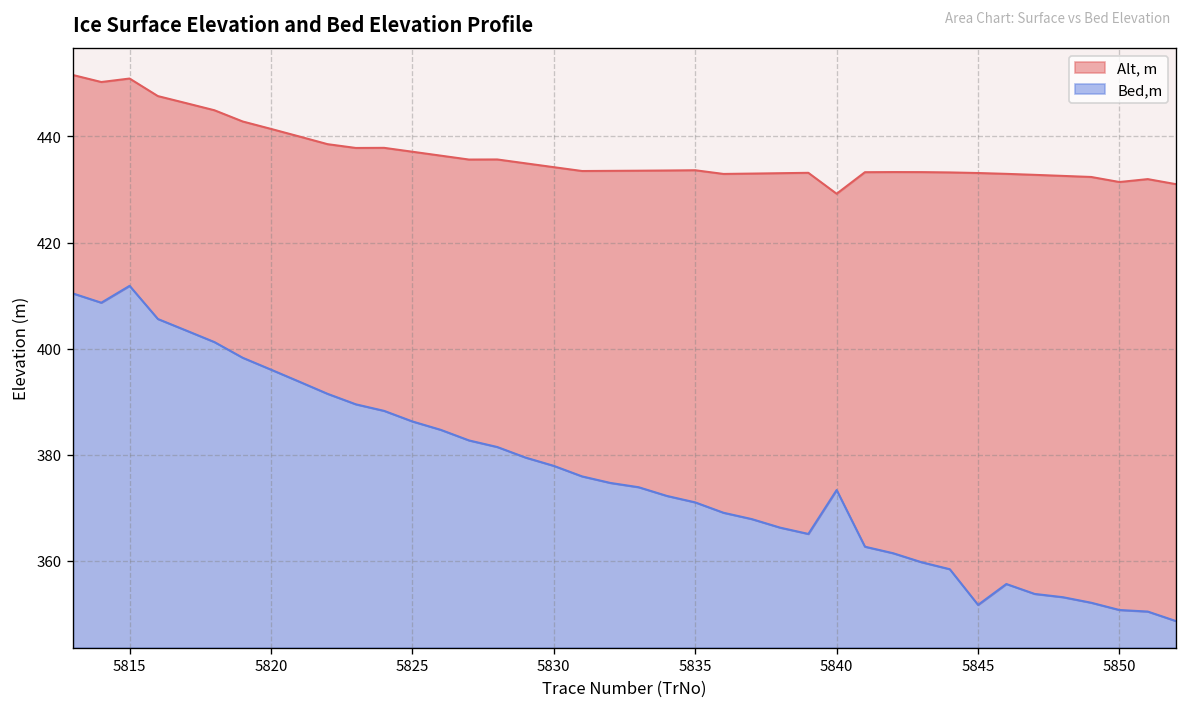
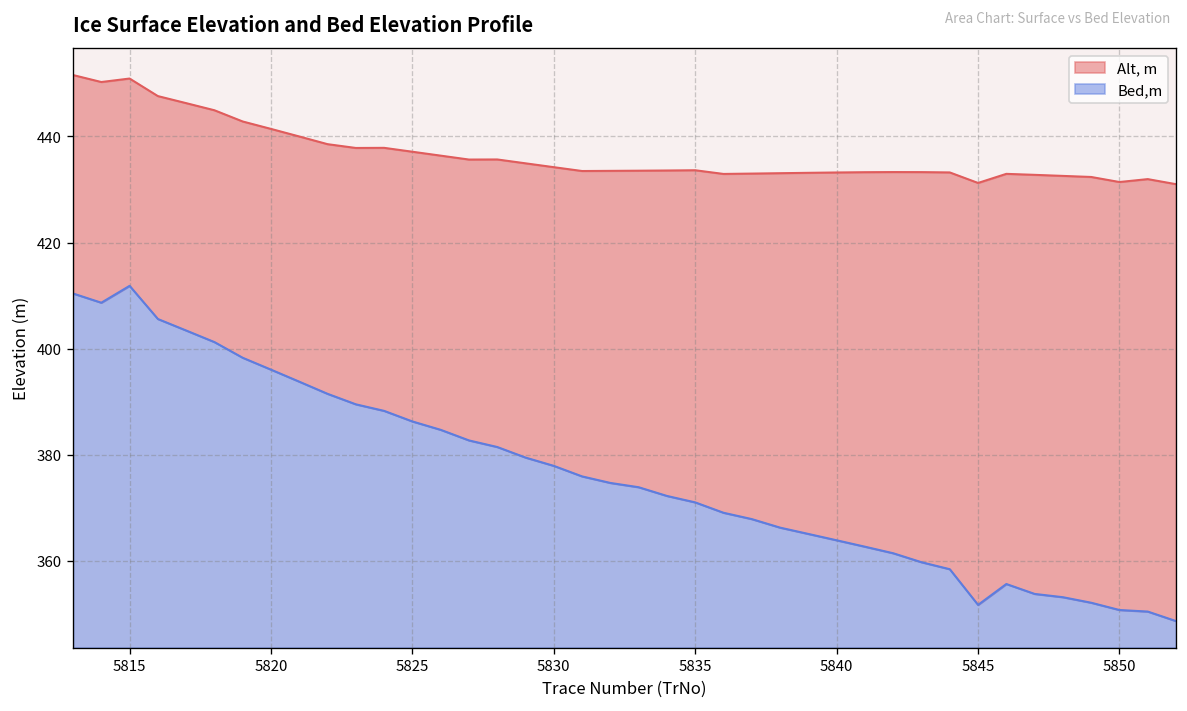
  {
    "Alt, m": {
      "5815": 451,
      "5820": 441,
      "5825": 437,
      "5830": 434,
      "5835": 434,
-     "5840": 429,
-     "5845": 433,
+     "5840": 433,
+     "5845": 431,
      "5850": 431
    },
    "Bed,m": {
      "5815": 412,
      "5820": 396,
      "5825": 386,
      "5830": 378,
      "5835": 371,
-     "5840": 373,
+     "5840": 364,
      "5845": 352,
      "5850": 351
    }
  }
